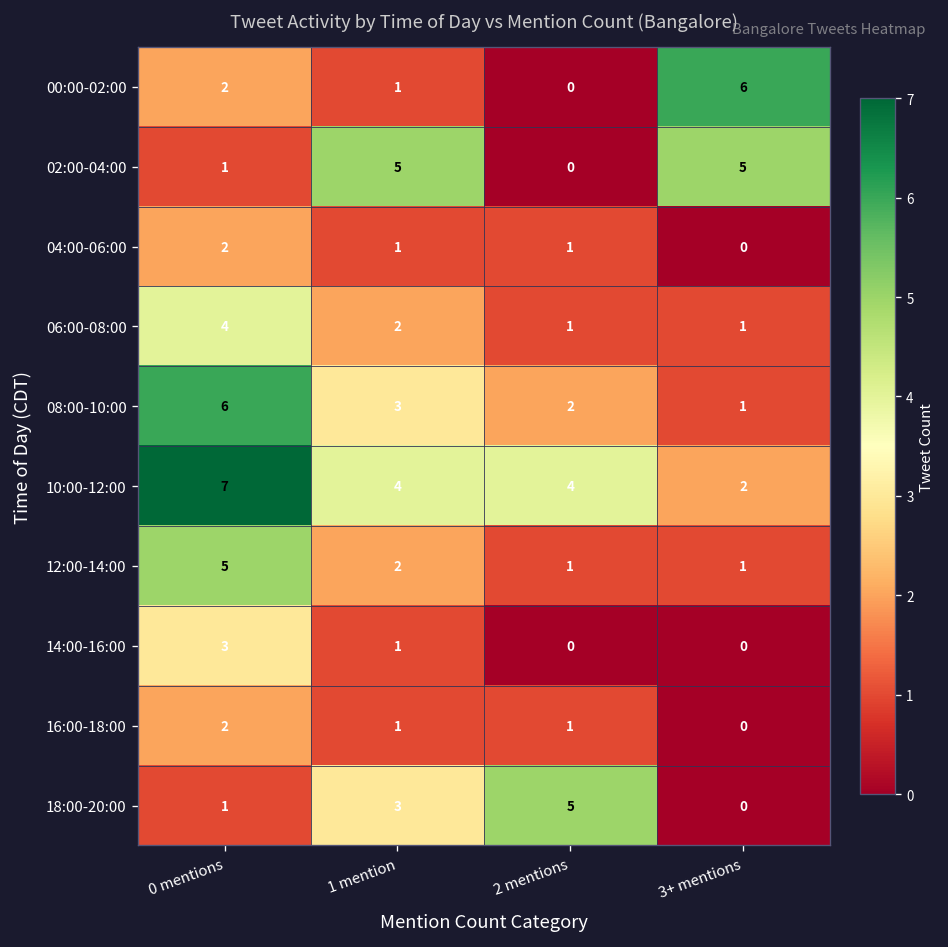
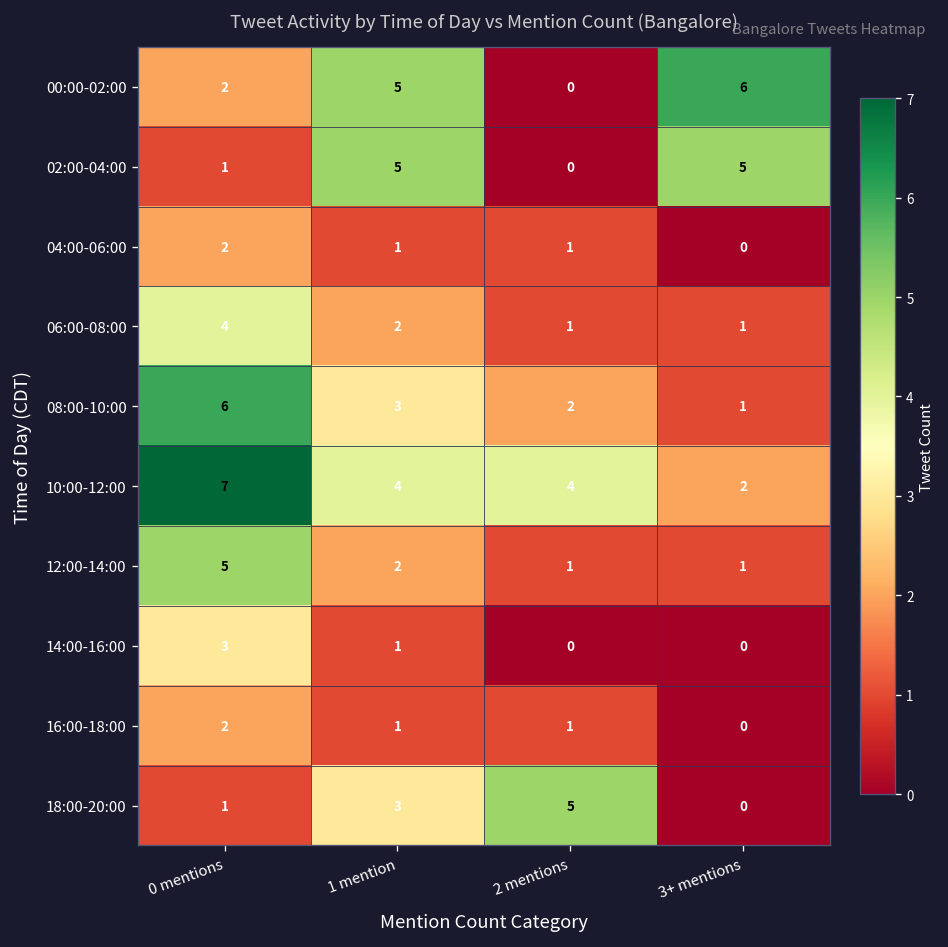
  {
    "00:00-02:00": {
      "0 mentions": 2,
-     "1 mention": 1,
+     "1 mention": 5,
      "2 mentions": 0,
      "3+ mentions": 6
    },
    "02:00-04:00": {
      "0 mentions": 1,
      "1 mention": 5,
      "2 mentions": 0,
      "3+ mentions": 5
    },
    "04:00-06:00": {
      "0 mentions": 2,
      "1 mention": 1,
      "2 mentions": 1,
      "3+ mentions": 0
    },
    "06:00-08:00": {
      "0 mentions": 4,
      "1 mention": 2,
      "2 mentions": 1,
      "3+ mentions": 1
    },
    "08:00-10:00": {
      "0 mentions": 6,
      "1 mention": 3,
      "2 mentions": 2,
      "3+ mentions": 1
    },
    "10:00-12:00": {
      "0 mentions": 7,
      "1 mention": 4,
      "2 mentions": 4,
      "3+ mentions": 2
    },
    "12:00-14:00": {
      "0 mentions": 5,
      "1 mention": 2,
      "2 mentions": 1,
      "3+ mentions": 1
    },
    "14:00-16:00": {
      "0 mentions": 3,
      "1 mention": 1,
      "2 mentions": 0,
      "3+ mentions": 0
    },
    "16:00-18:00": {
      "0 mentions": 2,
      "1 mention": 1,
      "2 mentions": 1,
      "3+ mentions": 0
    },
    "18:00-20:00": {
      "0 mentions": 1,
      "1 mention": 3,
      "2 mentions": 5,
      "3+ mentions": 0
    }
  }
